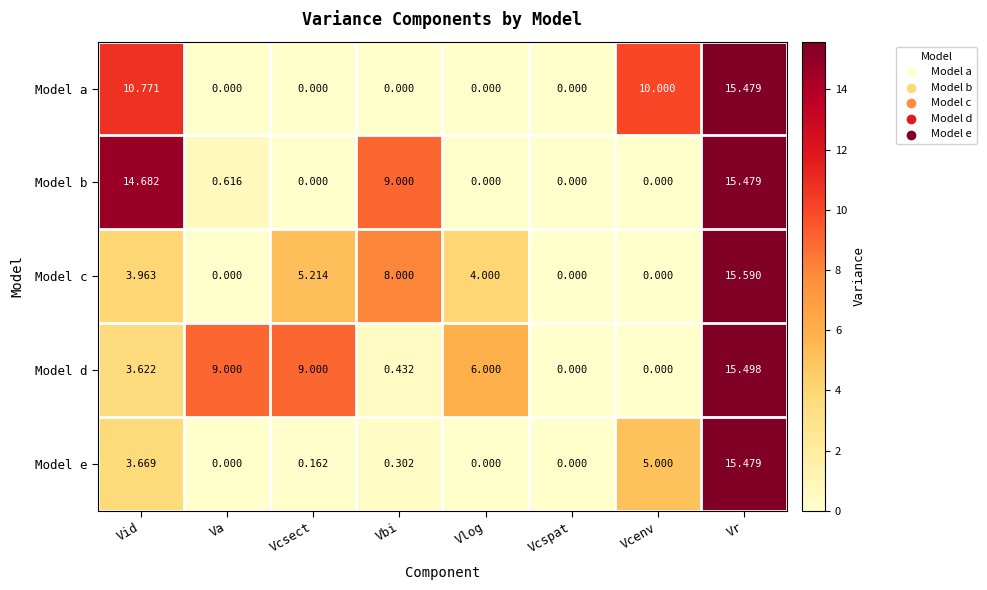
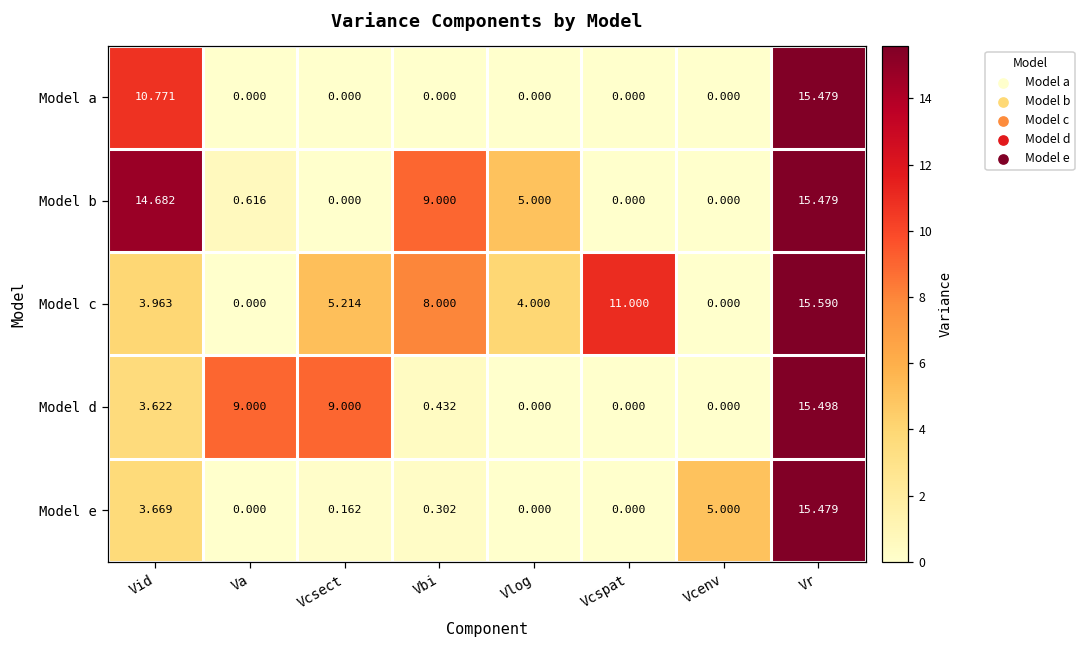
  {
    "Model a": {
      "Vid": 10.771,
      "Va": 0.000,
      "Vcsect": 0.000,
      "Vbi": 0.000,
      "Vlog": 0.000,
      "Vcspat": 0.000,
-     "Vcenv": 10.000,
+     "Vcenv": 0.000,
      "Vr": 15.479
    },
    "Model b": {
      "Vid": 14.682,
      "Va": 0.616,
      "Vcsect": 0.000,
      "Vbi": 9.000,
-     "Vlog": 0.000,
+     "Vlog": 5.000,
      "Vcspat": 0.000,
      "Vcenv": 0.000,
      "Vr": 15.479
    },
    "Model c": {
      "Vid": 3.963,
      "Va": 0.000,
      "Vcsect": 5.214,
      "Vbi": 8.000,
      "Vlog": 4.000,
-     "Vcspat": 0.000,
+     "Vcspat": 11.000,
      "Vcenv": 0.000,
      "Vr": 15.590
    },
    "Model d": {
      "Vid": 3.622,
      "Va": 9.000,
      "Vcsect": 9.000,
      "Vbi": 0.432,
-     "Vlog": 6.000,
+     "Vlog": 0.000,
      "Vcspat": 0.000,
      "Vcenv": 0.000,
      "Vr": 15.498
    },
    "Model e": {
      "Vid": 3.669,
      "Va": 0.000,
      "Vcsect": 0.162,
      "Vbi": 0.302,
      "Vlog": 0.000,
      "Vcspat": 0.000,
      "Vcenv": 5.000,
      "Vr": 15.479
    }
  }
